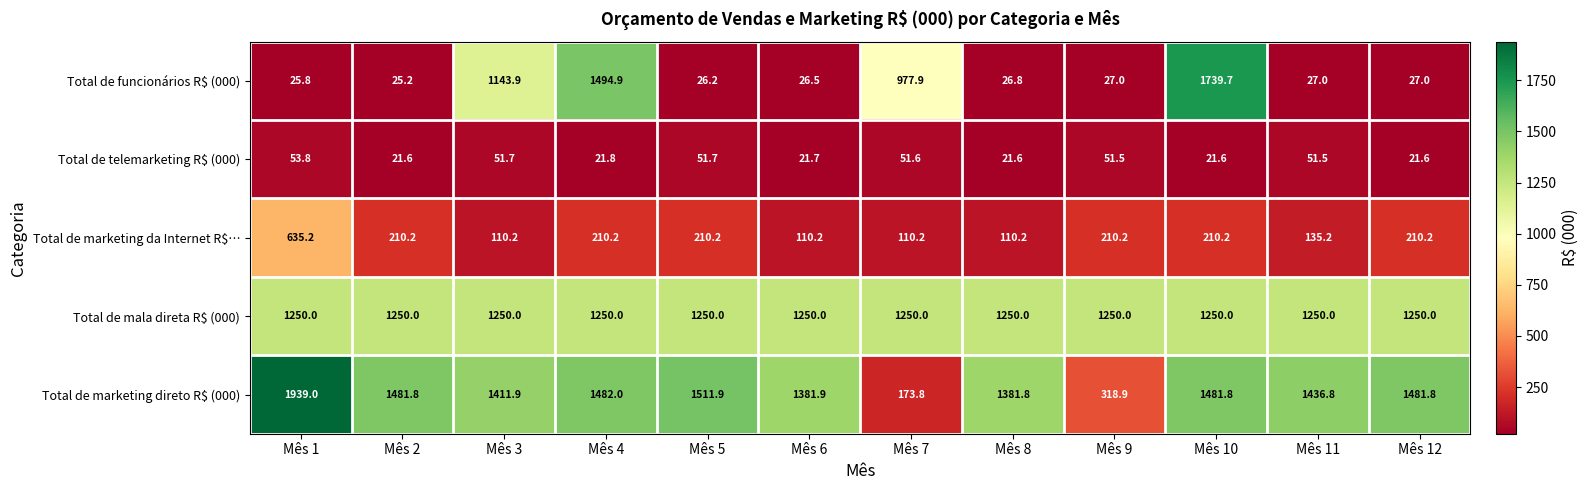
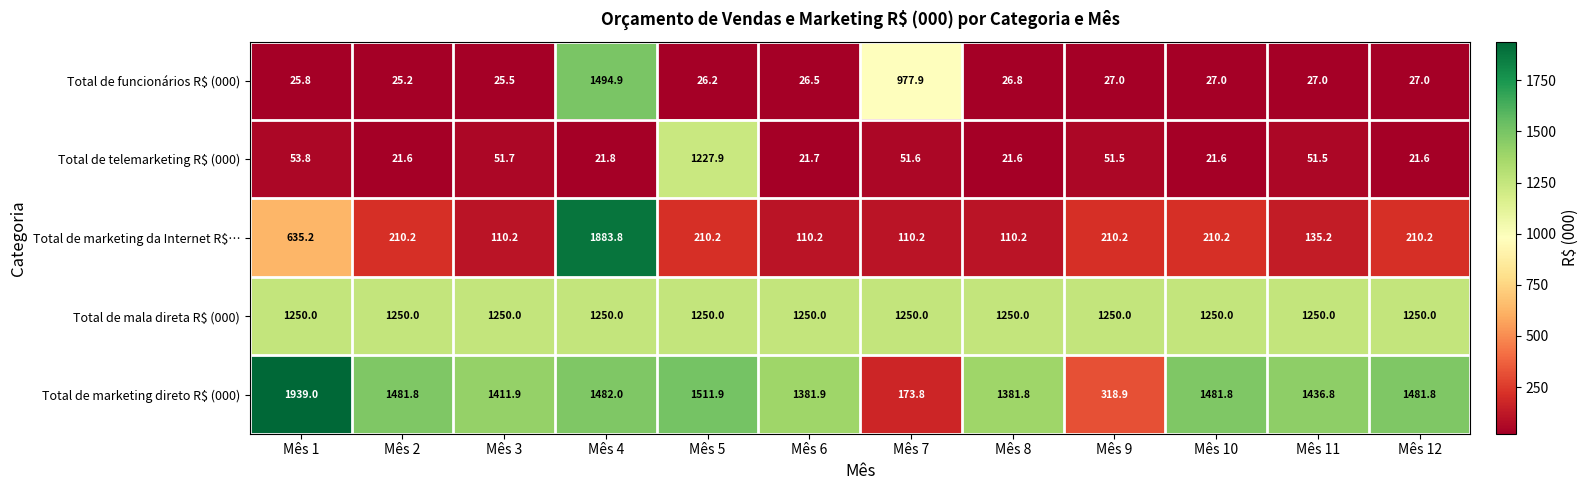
  {
    "Total de funcionários R$ (000)": {
      "Mês 1": 25.8,
      "Mês 2": 25.2,
-     "Mês 3": 1143.9,
+     "Mês 3": 25.5,
      "Mês 4": 1494.9,
      "Mês 5": 26.2,
      "Mês 6": 26.5,
      "Mês 7": 977.9,
      "Mês 8": 26.8,
      "Mês 9": 27.0,
-     "Mês 10": 1739.7,
+     "Mês 10": 27.0,
      "Mês 11": 27.0,
      "Mês 12": 27.0
    },
    "Total de telemarketing R$ (000)": {
      "Mês 1": 53.8,
      "Mês 2": 21.6,
      "Mês 3": 51.7,
      "Mês 4": 21.8,
-     "Mês 5": 51.7,
+     "Mês 5": 1227.9,
      "Mês 6": 21.7,
      "Mês 7": 51.6,
      "Mês 8": 21.6,
      "Mês 9": 51.5,
      "Mês 10": 21.6,
      "Mês 11": 51.5,
      "Mês 12": 21.6
    },
    "Total de marketing da Internet R$…": {
      "Mês 1": 635.2,
      "Mês 2": 210.2,
      "Mês 3": 110.2,
-     "Mês 4": 210.2,
+     "Mês 4": 1883.8,
      "Mês 5": 210.2,
      "Mês 6": 110.2,
      "Mês 7": 110.2,
      "Mês 8": 110.2,
      "Mês 9": 210.2,
      "Mês 10": 210.2,
      "Mês 11": 135.2,
      "Mês 12": 210.2
    },
    "Total de mala direta R$ (000)": {
      "Mês 1": 1250.0,
      "Mês 2": 1250.0,
      "Mês 3": 1250.0,
      "Mês 4": 1250.0,
      "Mês 5": 1250.0,
      "Mês 6": 1250.0,
      "Mês 7": 1250.0,
      "Mês 8": 1250.0,
      "Mês 9": 1250.0,
      "Mês 10": 1250.0,
      "Mês 11": 1250.0,
      "Mês 12": 1250.0
    },
    "Total de marketing direto R$ (000)": {
      "Mês 1": 1939.0,
      "Mês 2": 1481.8,
      "Mês 3": 1411.9,
      "Mês 4": 1482.0,
      "Mês 5": 1511.9,
      "Mês 6": 1381.9,
      "Mês 7": 173.8,
      "Mês 8": 1381.8,
      "Mês 9": 318.9,
      "Mês 10": 1481.8,
      "Mês 11": 1436.8,
      "Mês 12": 1481.8
    }
  }
